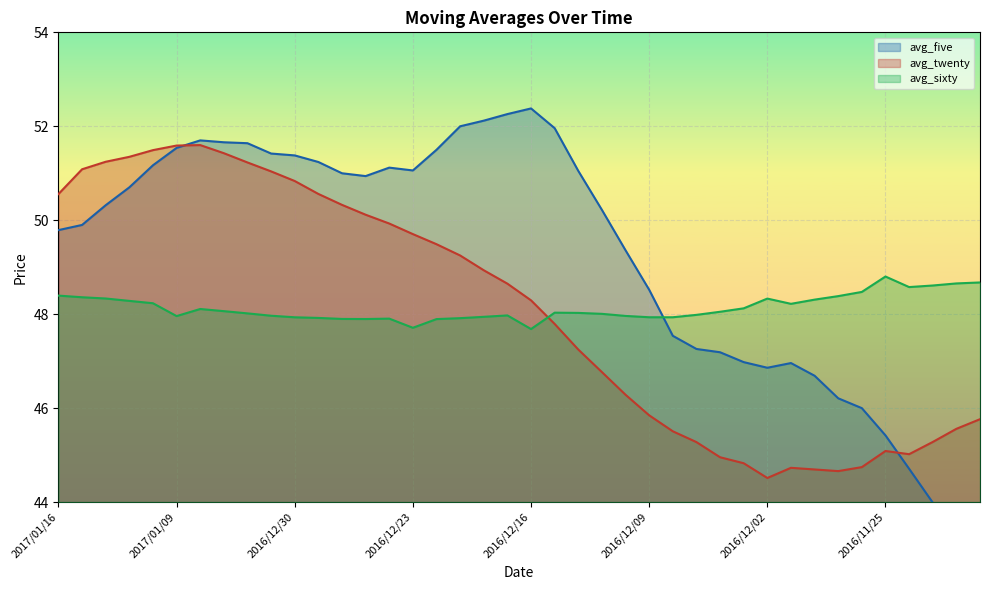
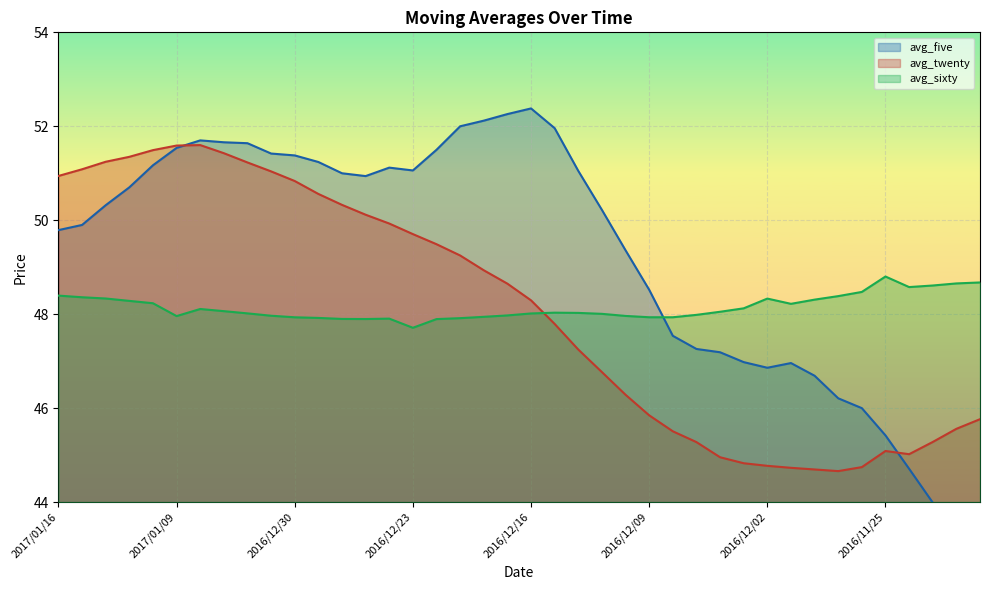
  {
    "avg_twenty": {
-     "2017/01/16": 50.6,
+     "2017/01/16": 50.9,
      "2016/12/30": 50.8,
      "2016/12/23": 49.7,
      "2016/12/16": 48.3,
      "2016/12/09": 45.8,
-     "2016/12/02": 44.5,
+     "2016/12/02": 44.8,
      "2016/11/25": 45.1
    },
    "avg_sixty": {
      "2017/01/16": 48.4,
      "2017/01/09": 48.0,
      "2016/12/30": 47.9,
      "2016/12/23": 47.7,
-     "2016/12/16": 47.7,
+     "2016/12/16": 48.0,
      "2016/12/09": 47.9,
      "2016/12/02": 48.3,
      "2016/11/25": 48.8
    }
  }
